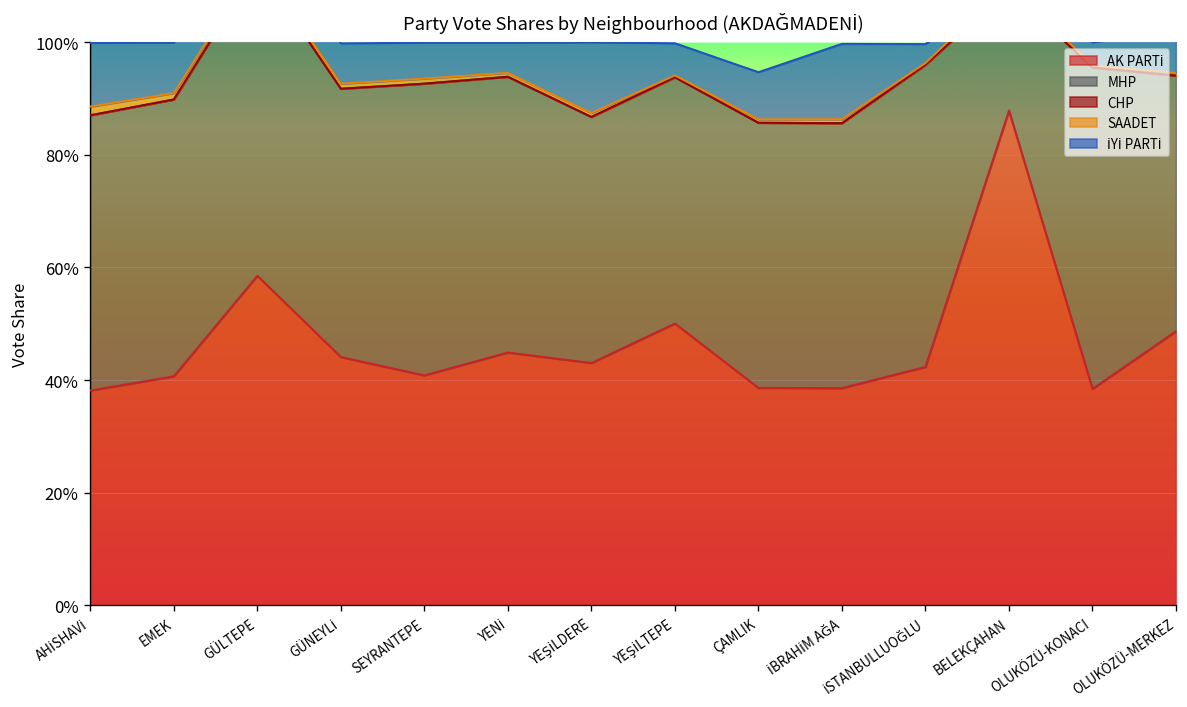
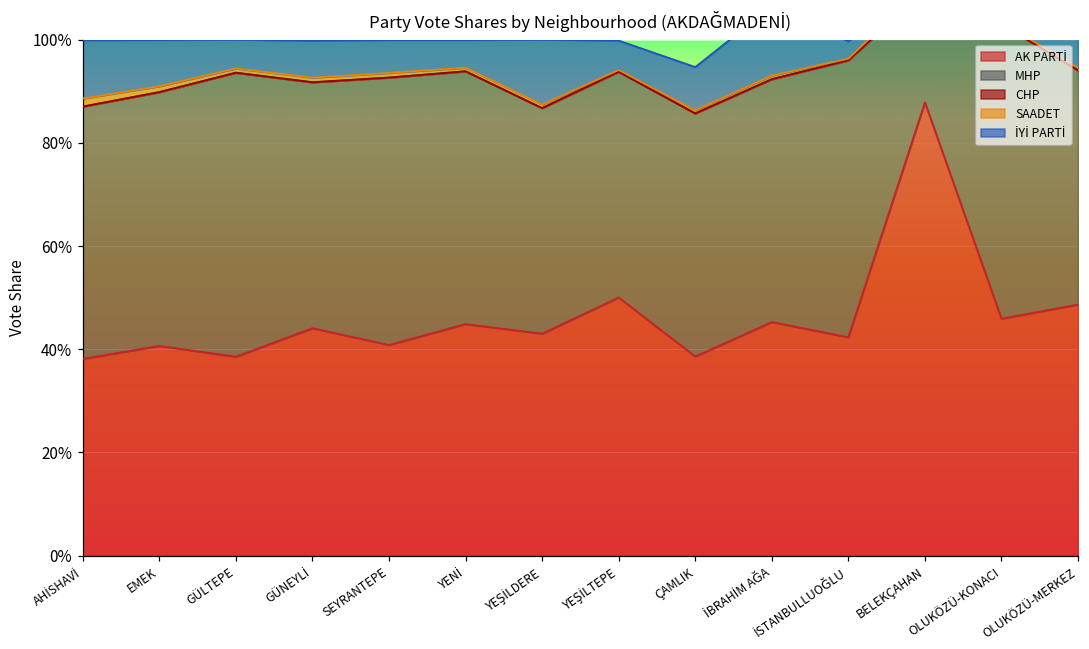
  {
    "AK PARTİ": {
      "AHİSHAVİ": "38%",
      "EMEK": "41%",
-     "GÜLTEPE": "59%",
+     "GÜLTEPE": "39%",
      "GÜNEYLİ": "44%",
      "SEYRANTEPE": "41%",
      "YENİ": "45%",
      "YEŞİLDERE": "43%",
      "YEŞİLTEPE": "50%",
      "ÇAMLIK": "39%",
-     "İBRAHİM AĞA": "39%",
+     "İBRAHİM AĞA": "45%",
      "İSTANBULLUOĞLU": "42%",
      "BELEKÇAHAN": "88%",
-     "OLUKÖZÜ-KONACI": "38%",
+     "OLUKÖZÜ-KONACI": "46%",
      "OLUKÖZÜ-MERKEZ": "49%"
    },
    "SAADET": {
      "AHİSHAVİ": "2%",
      "EMEK": "1%",
      "GÜNEYLİ": "1%",
      "SEYRANTEPE": "1%",
      "YENİ": "1%",
      "YEŞİLDERE": "1%",
      "ÇAMLIK": "1%",
      "İBRAHİM AĞA": "1%"
    },
    "İYİ PARTİ": {
      "AHİSHAVİ": "11%",
      "EMEK": "9%",
      "GÜNEYLİ": "7%",
      "SEYRANTEPE": "6%",
      "YENİ": "5%",
      "YEŞİLDERE": "13%",
      "YEŞİLTEPE": "6%",
      "ÇAMLIK": "8%",
      "İSTANBULLUOĞLU": "3%"
    }
  }
